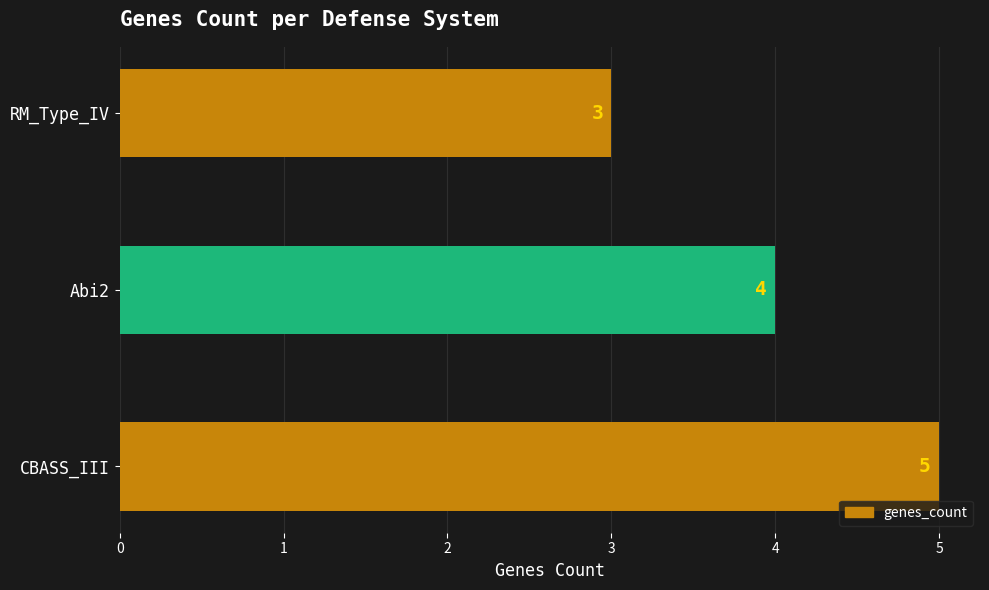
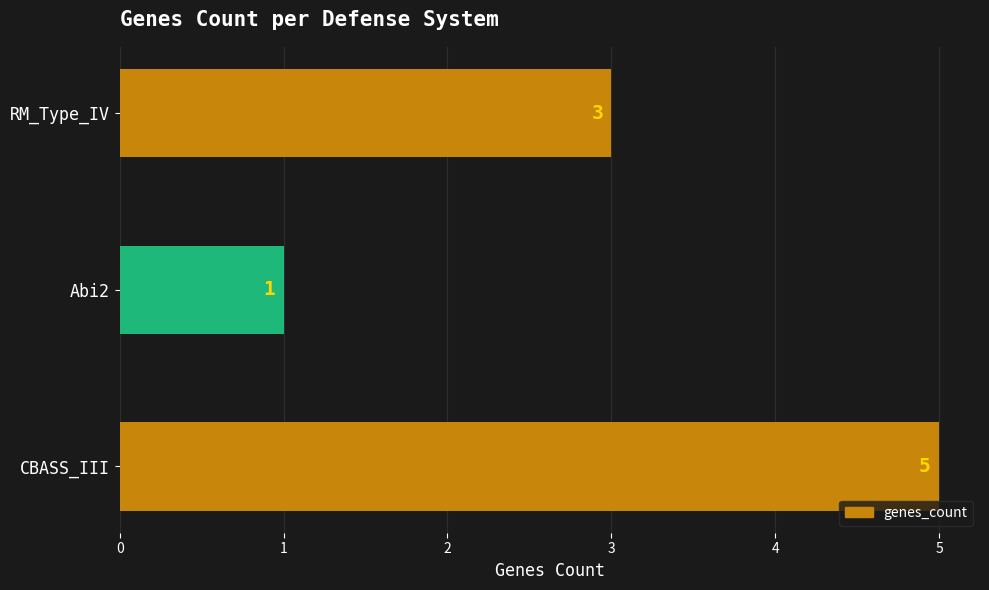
  {
    "RM_Type_IV": 3,
-   "Abi2": 4,
+   "Abi2": 1,
    "CBASS_III": 5
  }
